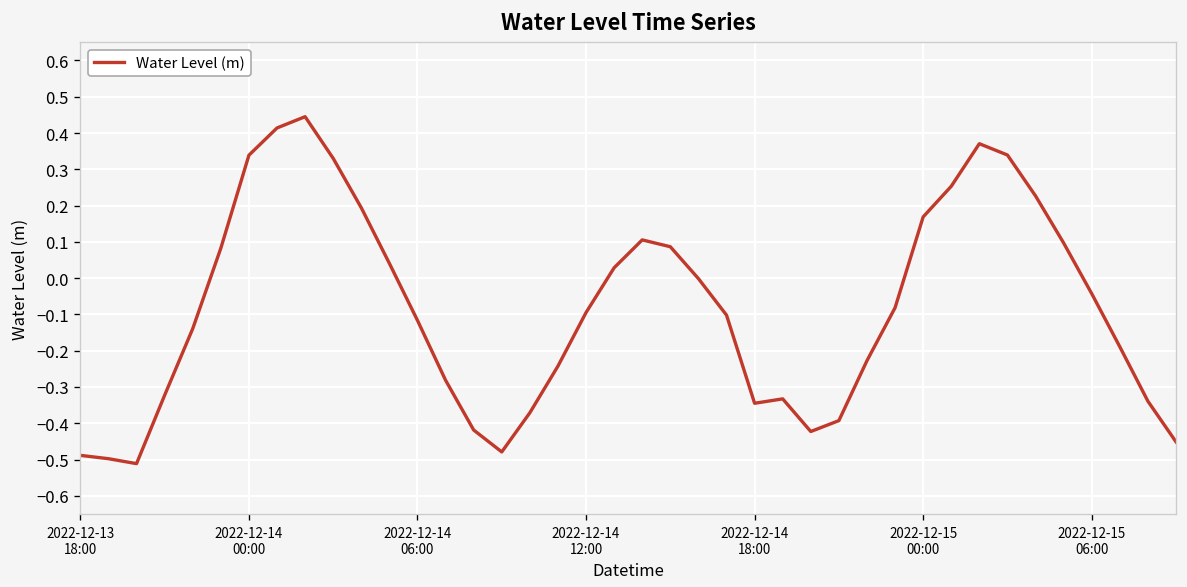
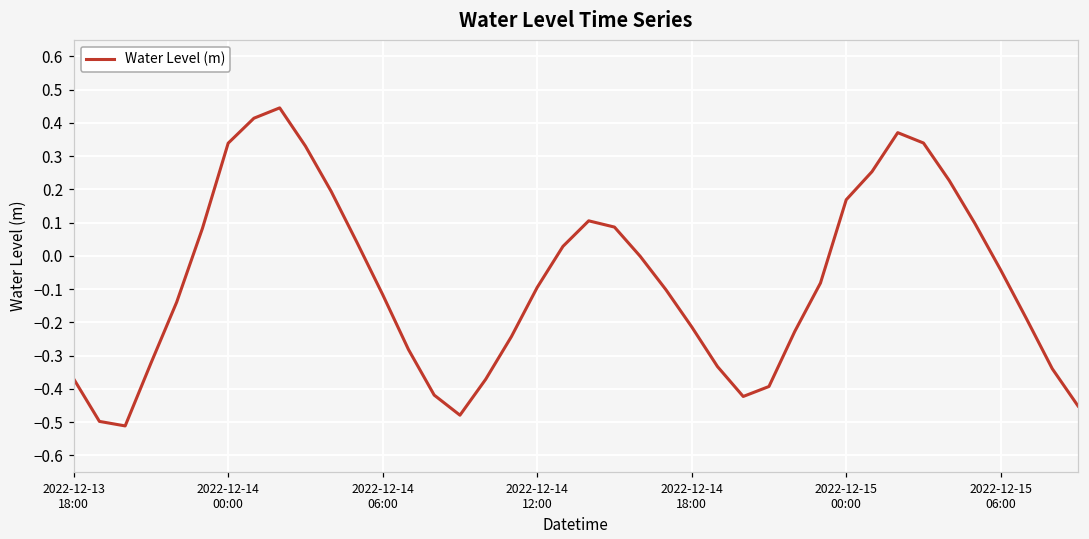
  {
-   "2022-12-13 18:00": -0.49,
+   "2022-12-13 18:00": -0.37,
    "2022-12-14 00:00": 0.34,
    "2022-12-14 06:00": -0.12,
    "2022-12-14 12:00": -0.09,
-   "2022-12-14 18:00": -0.34,
+   "2022-12-14 18:00": -0.21,
    "2022-12-15 00:00": 0.17,
    "2022-12-15 06:00": -0.04
  }
